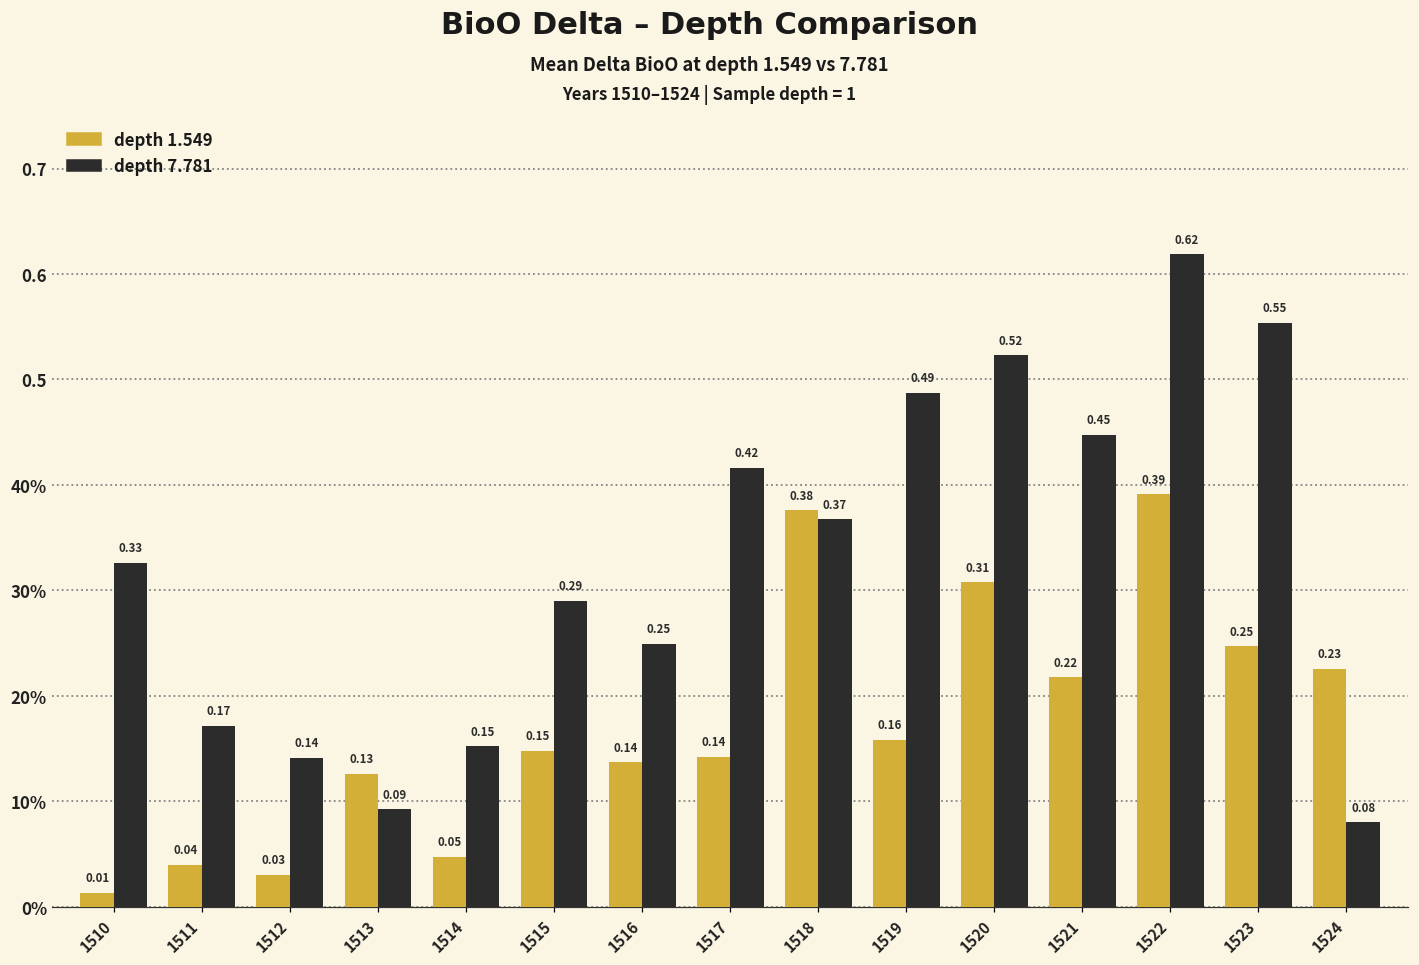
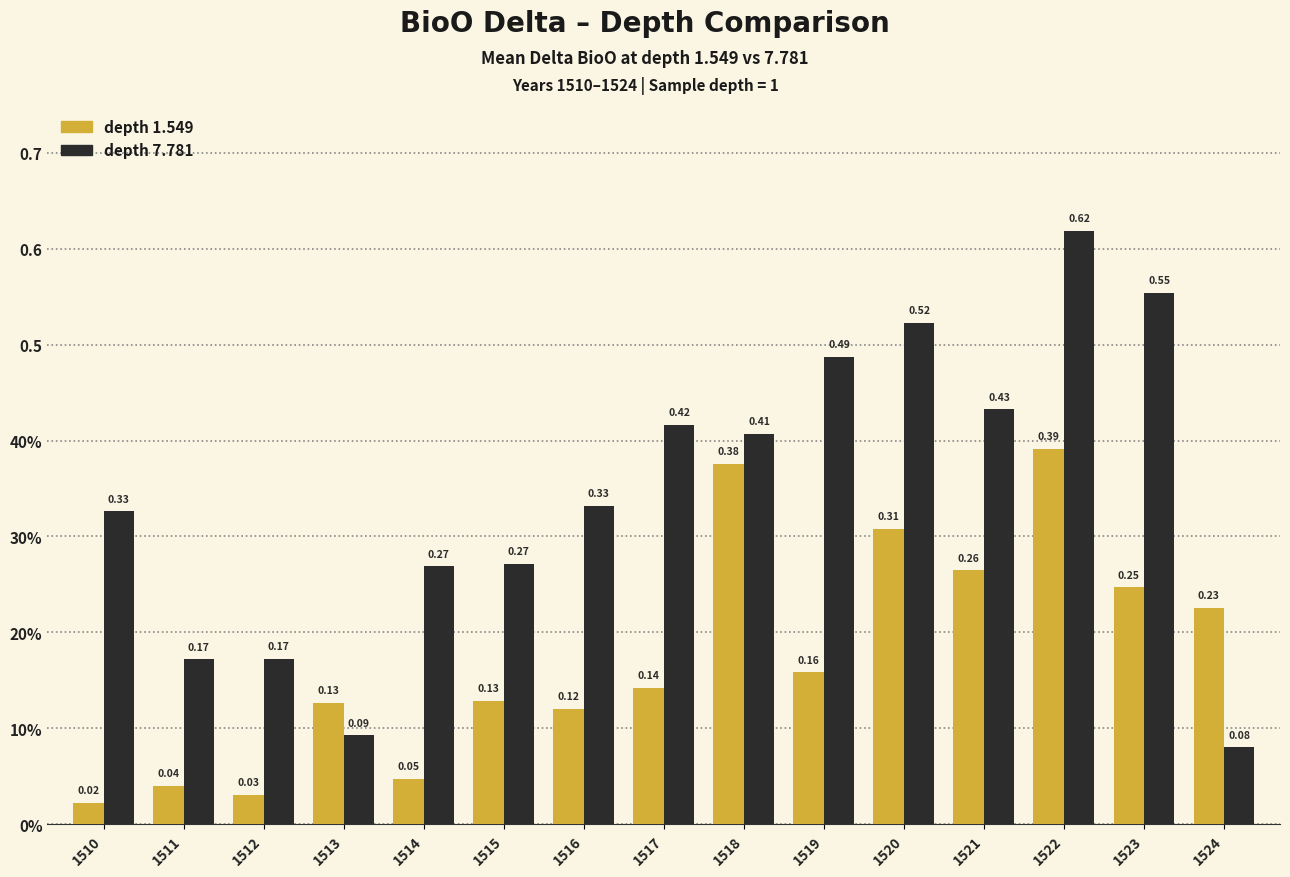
  {
    "depth 1.549": {
-     "1510": 0.01,
+     "1510": 0.02,
      "1511": 0.04,
      "1512": 0.03,
      "1513": 0.13,
      "1514": 0.05,
-     "1515": 0.15,
-     "1516": 0.14,
+     "1515": 0.13,
+     "1516": 0.12,
      "1517": 0.14,
      "1518": 0.38,
      "1519": 0.16,
      "1520": 0.31,
-     "1521": 0.22,
+     "1521": 0.26,
      "1522": 0.39,
      "1523": 0.25,
      "1524": 0.23
    },
    "depth 7.781": {
      "1510": 0.33,
      "1511": 0.17,
-     "1512": 0.14,
+     "1512": 0.17,
      "1513": 0.09,
-     "1514": 0.15,
-     "1515": 0.29,
-     "1516": 0.25,
+     "1514": 0.27,
+     "1515": 0.27,
+     "1516": 0.33,
      "1517": 0.42,
-     "1518": 0.37,
+     "1518": 0.41,
      "1519": 0.49,
      "1520": 0.52,
-     "1521": 0.45,
+     "1521": 0.43,
      "1522": 0.62,
      "1523": 0.55,
      "1524": 0.08
    }
  }
